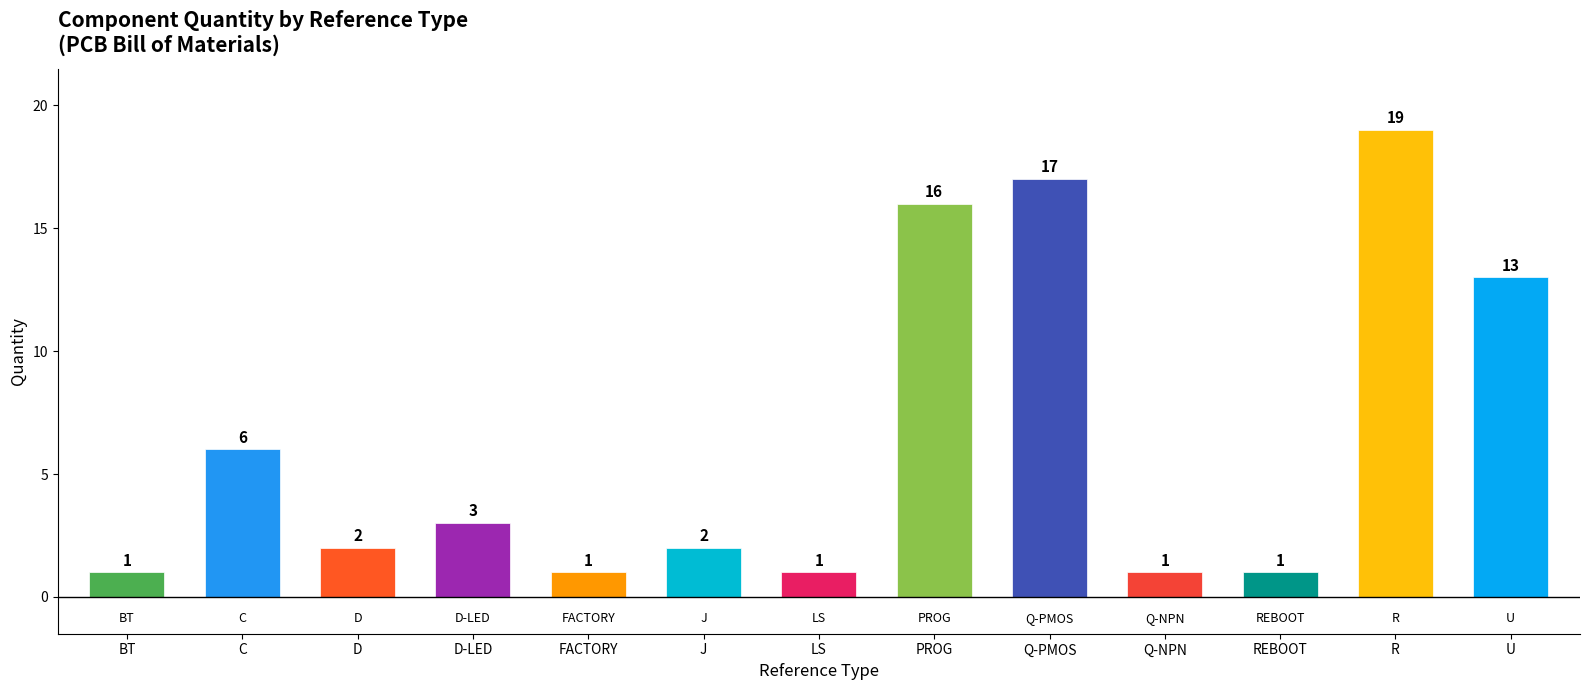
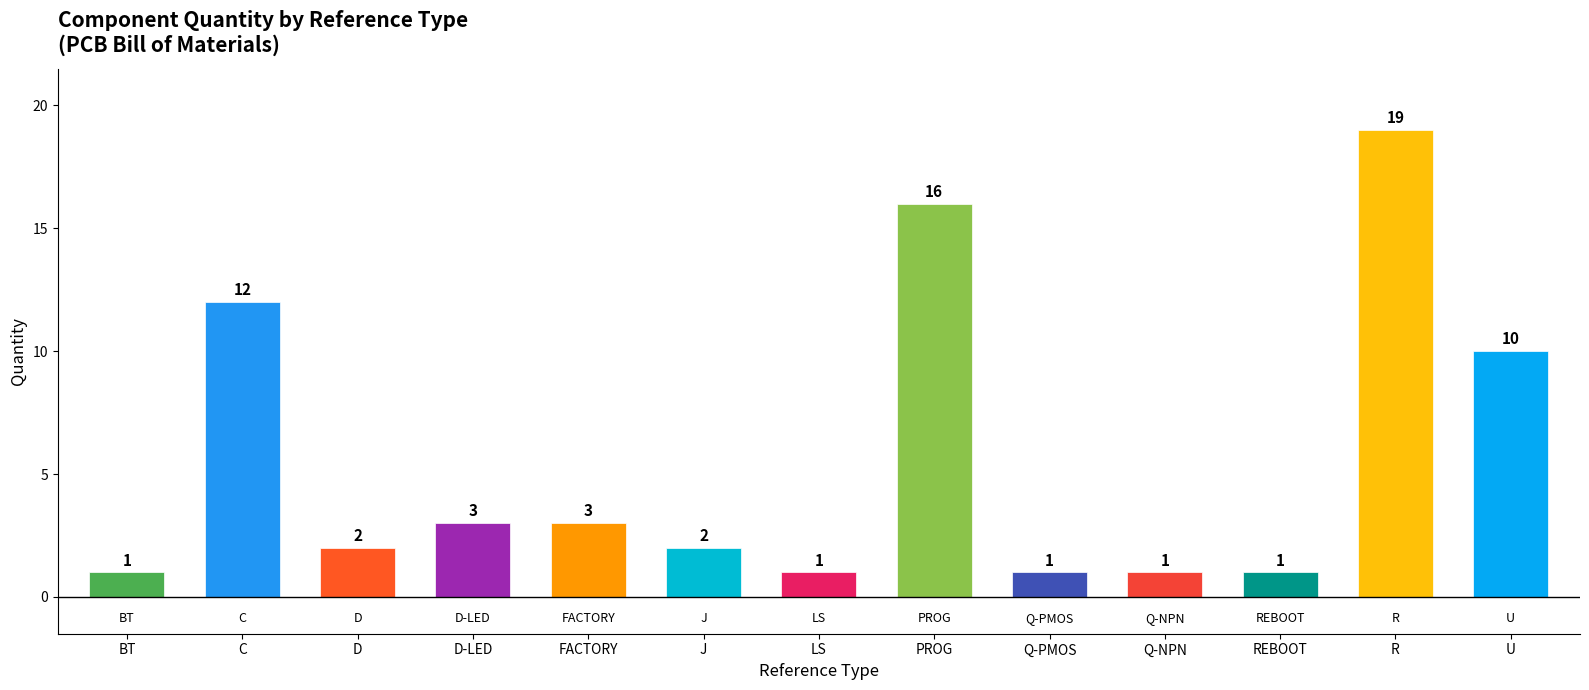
  {
    "BT": 1,
-   "C": 6,
+   "C": 12,
    "D": 2,
    "D-LED": 3,
-   "FACTORY": 1,
+   "FACTORY": 3,
    "J": 2,
    "LS": 1,
    "PROG": 16,
-   "Q-PMOS": 17,
+   "Q-PMOS": 1,
    "Q-NPN": 1,
    "REBOOT": 1,
    "R": 19,
-   "U": 13
+   "U": 10
  }
